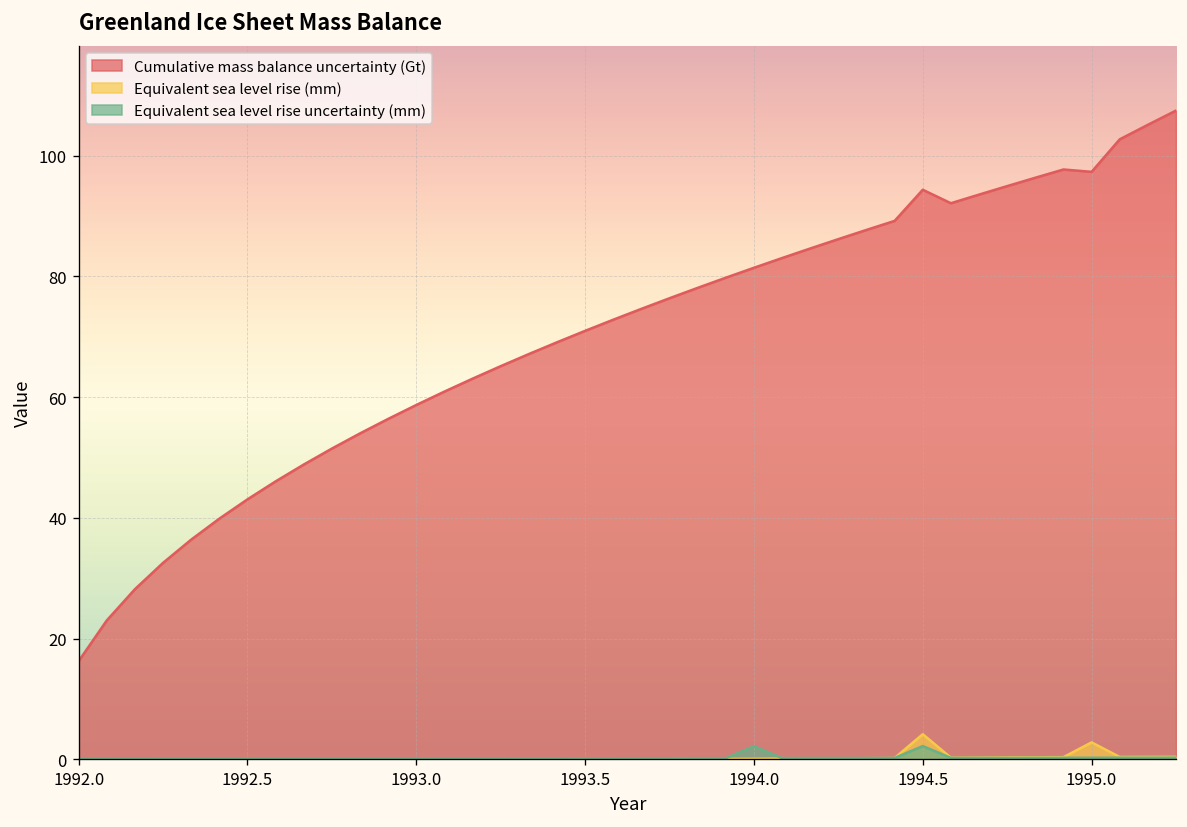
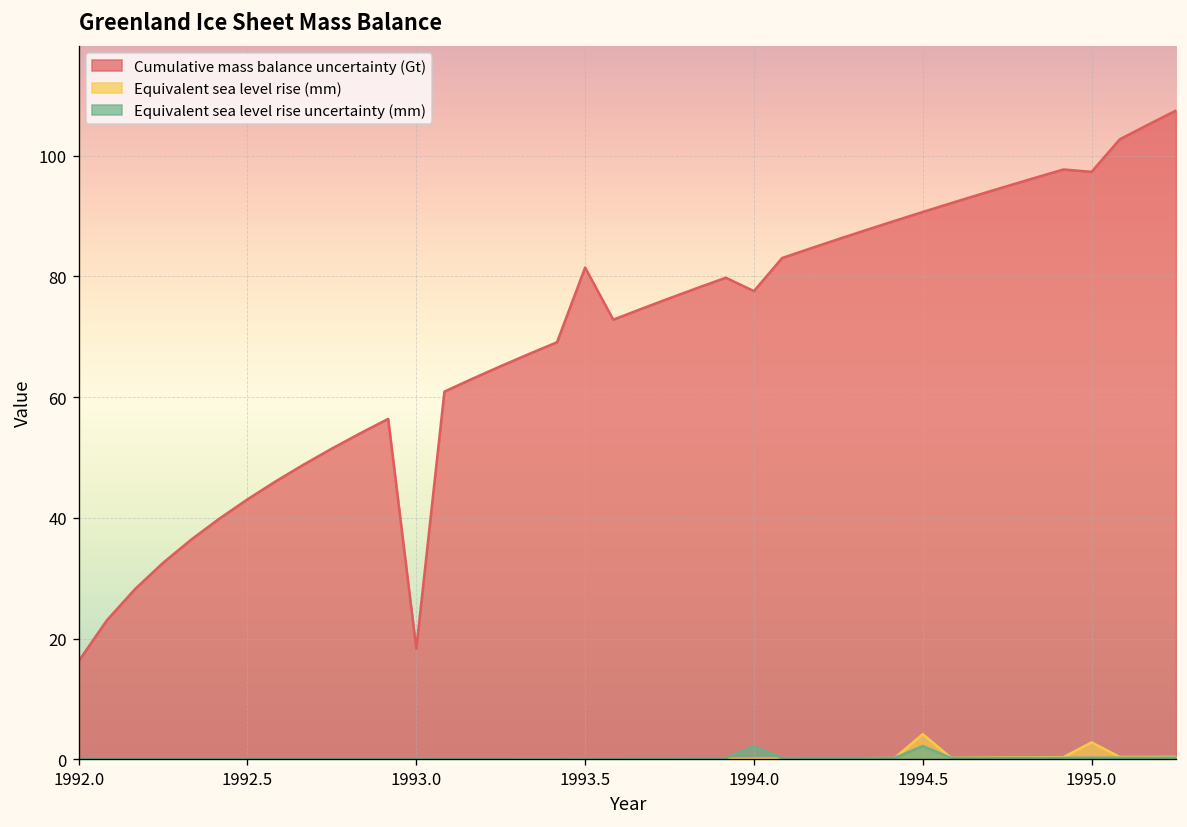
  {
    "Cumulative mass balance uncertainty (Gt)": {
      "1992.0": 16,
      "1992.5": 43,
-     "1993.0": 59,
-     "1993.5": 71,
-     "1994.0": 81,
-     "1994.5": 94,
+     "1993.0": 18,
+     "1993.5": 81,
+     "1994.0": 78,
+     "1994.5": 91,
      "1995.0": 97
    },
    "Equivalent sea level rise (mm)": {
      "1994.0": 0,
      "1994.5": 4,
      "1995.0": 3
    },
    "Equivalent sea level rise uncertainty (mm)": {
      "1994.0": 2,
      "1994.5": 2,
      "1995.0": 0
    }
  }
